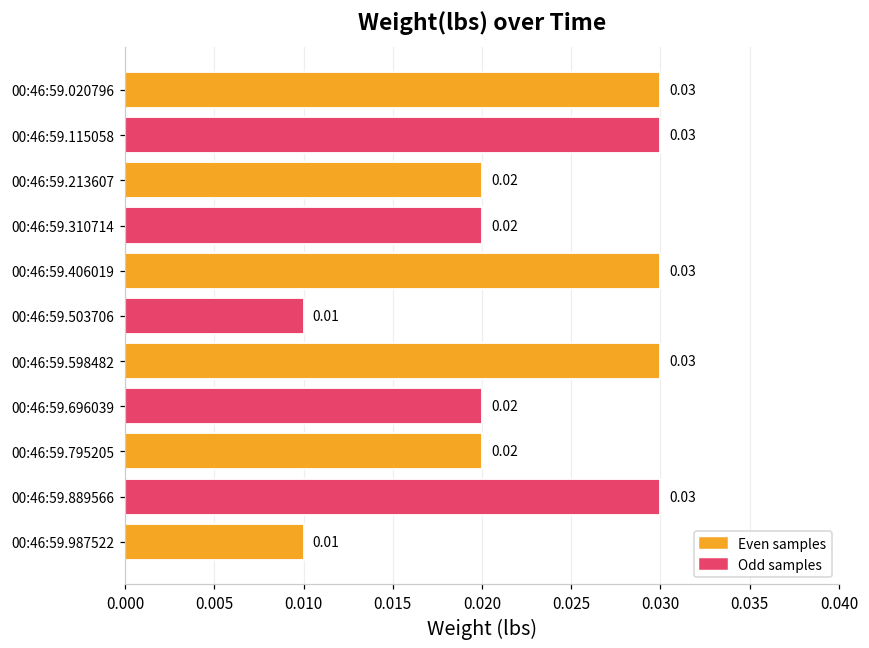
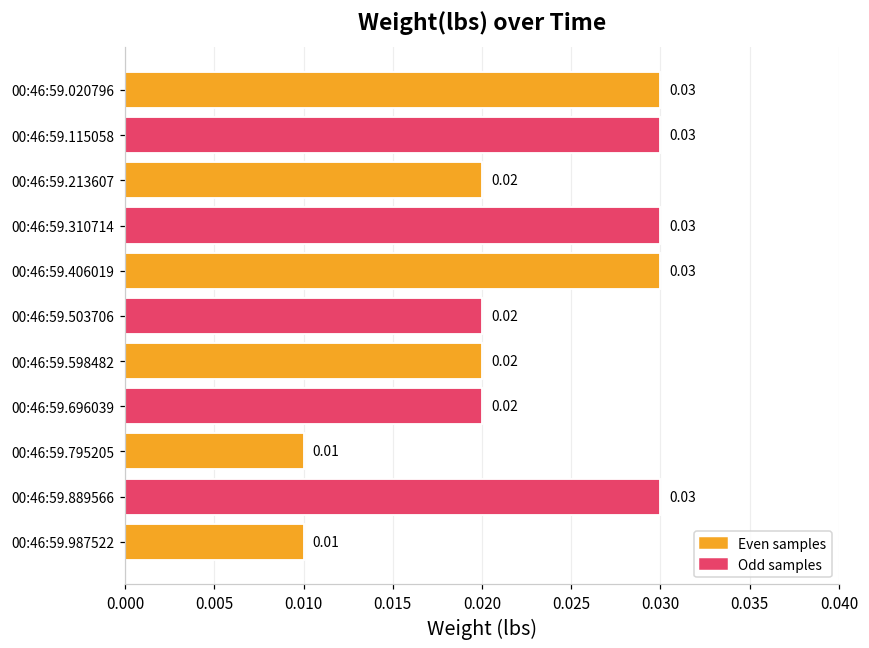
  {
    "00:46:59.020796": 0.03,
    "00:46:59.115058": 0.03,
    "00:46:59.213607": 0.02,
-   "00:46:59.310714": 0.02,
+   "00:46:59.310714": 0.03,
    "00:46:59.406019": 0.03,
-   "00:46:59.503706": 0.01,
-   "00:46:59.598482": 0.03,
+   "00:46:59.503706": 0.02,
+   "00:46:59.598482": 0.02,
    "00:46:59.696039": 0.02,
-   "00:46:59.795205": 0.02,
+   "00:46:59.795205": 0.01,
    "00:46:59.889566": 0.03,
    "00:46:59.987522": 0.01
  }
